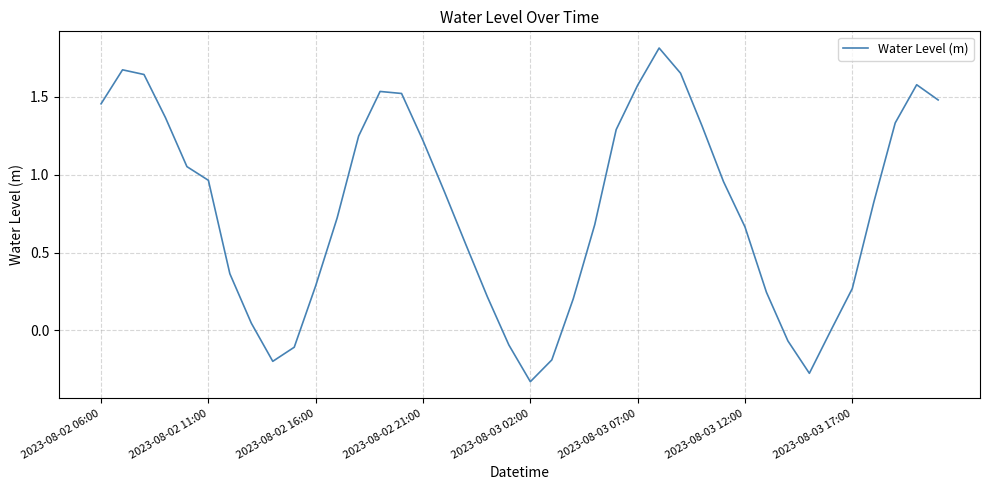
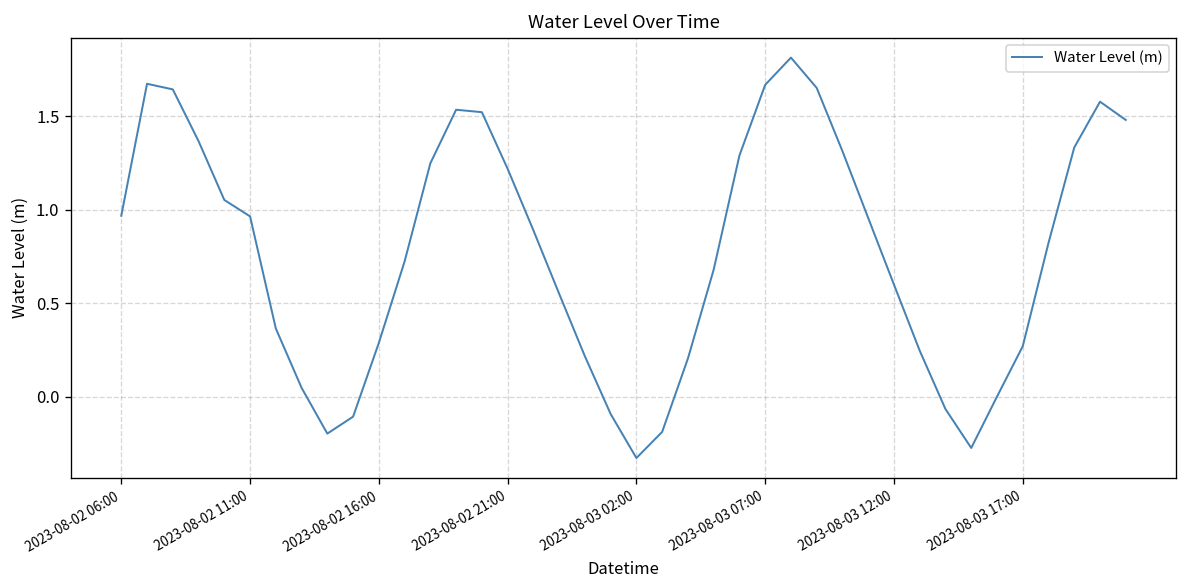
  {
-   "2023-08-02 06:00": 1.45,
+   "2023-08-02 06:00": 0.97,
    "2023-08-02 11:00": 0.96,
    "2023-08-02 16:00": 0.29,
    "2023-08-02 21:00": 1.22,
    "2023-08-03 02:00": -0.33,
-   "2023-08-03 07:00": 1.57,
-   "2023-08-03 12:00": 0.66,
+   "2023-08-03 07:00": 1.67,
+   "2023-08-03 12:00": 0.60,
    "2023-08-03 17:00": 0.27
  }
